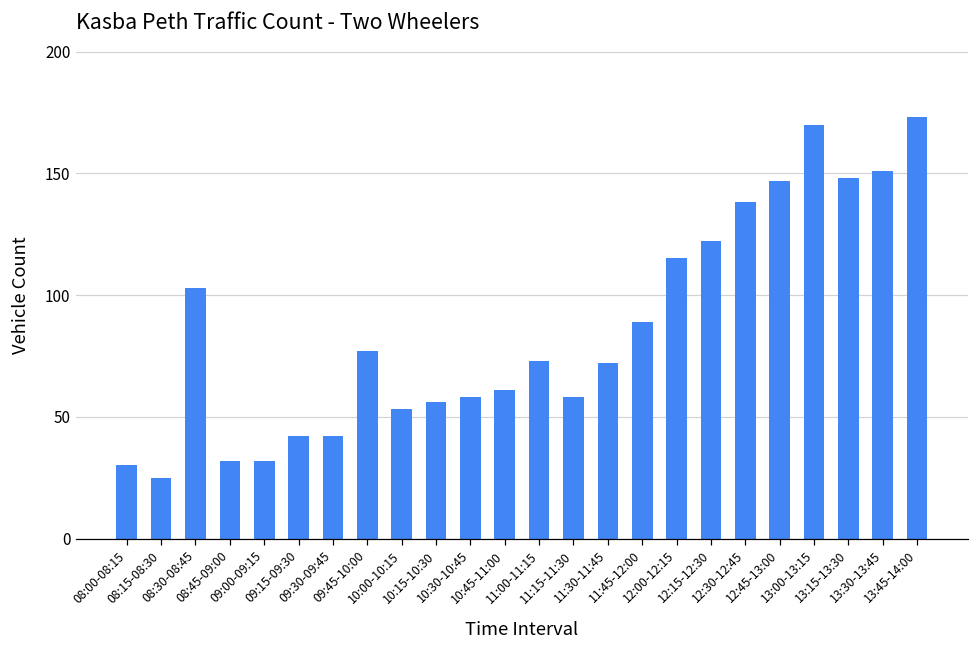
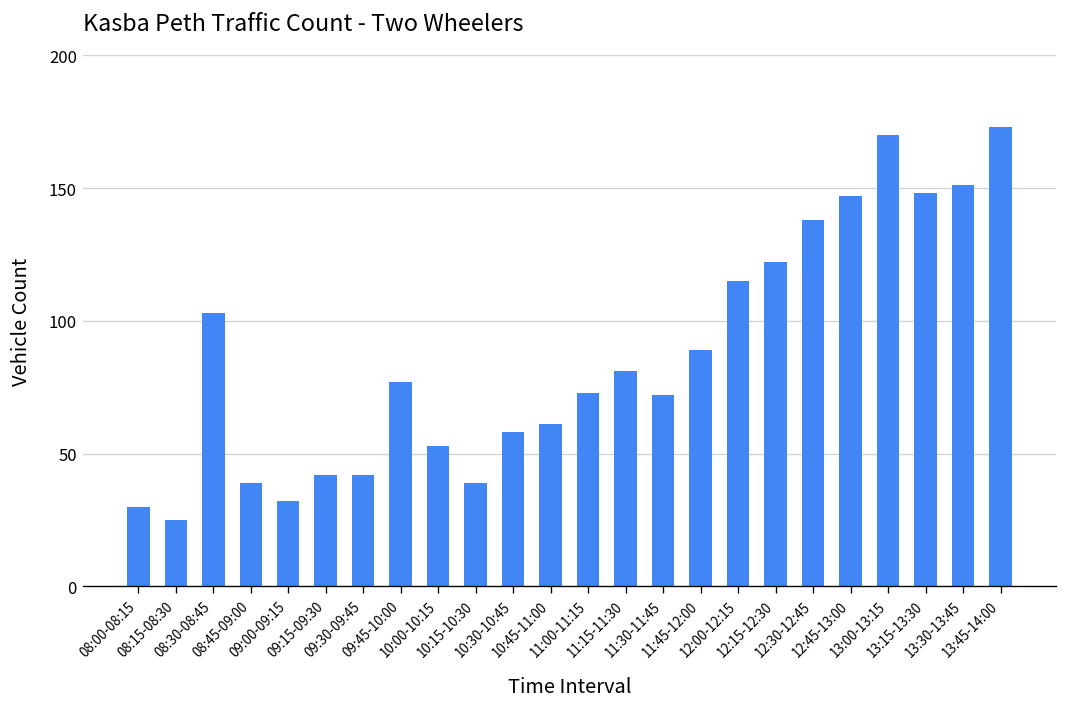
  {
    "08:00-08:15": 30,
    "08:15-08:30": 25,
    "08:30-08:45": 103,
-   "08:45-09:00": 32,
+   "08:45-09:00": 39,
    "09:00-09:15": 32,
    "09:15-09:30": 42,
    "09:30-09:45": 42,
    "09:45-10:00": 77,
    "10:00-10:15": 53,
-   "10:15-10:30": 56,
+   "10:15-10:30": 39,
    "10:30-10:45": 58,
    "10:45-11:00": 61,
    "11:00-11:15": 73,
-   "11:15-11:30": 58,
+   "11:15-11:30": 81,
    "11:30-11:45": 72,
    "11:45-12:00": 89,
    "12:00-12:15": 115,
    "12:15-12:30": 122,
    "12:30-12:45": 138,
    "12:45-13:00": 147,
    "13:00-13:15": 170,
    "13:15-13:30": 148,
    "13:30-13:45": 151,
    "13:45-14:00": 173
  }
